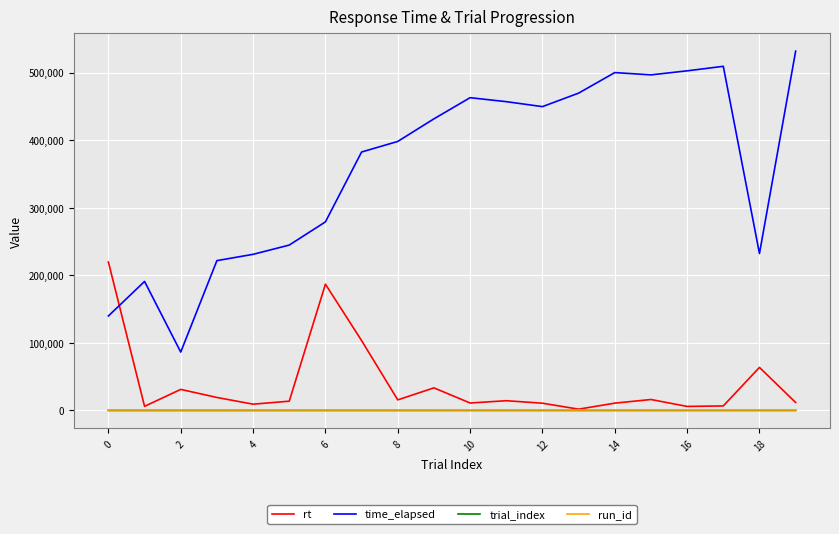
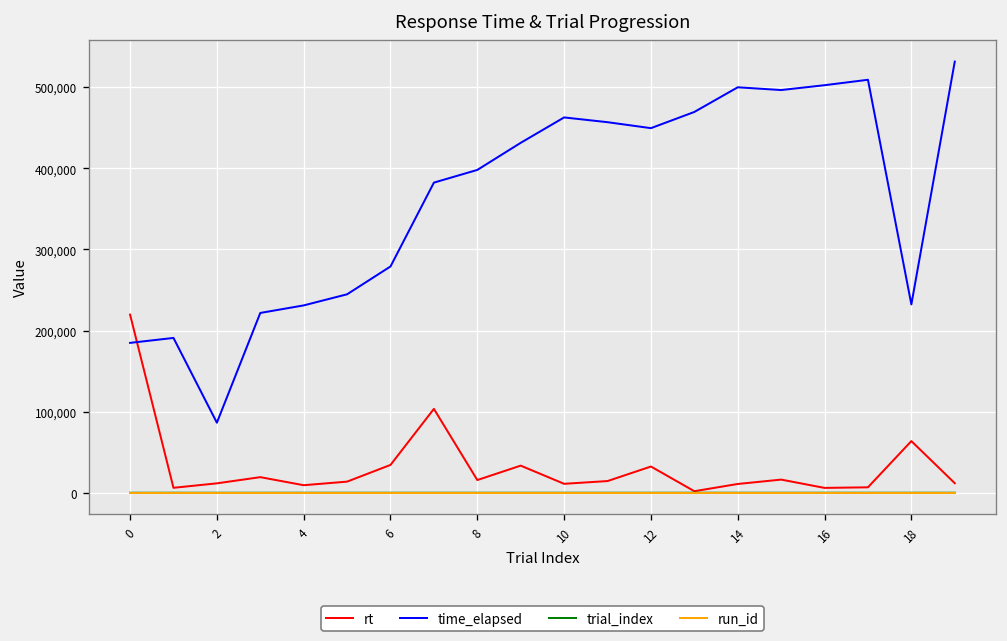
  {
    "rt": {
      "0": "220,000",
-     "2": "30,000",
+     "2": "10,000",
      "4": "10,000",
-     "6": "190,000",
+     "6": "30,000",
      "8": "20,000",
      "10": "10,000",
-     "12": "10,000",
+     "12": "30,000",
      "14": "10,000",
      "16": "10,000",
      "18": "60,000"
    },
    "time_elapsed": {
-     "0": "140,000",
+     "0": "180,000",
      "2": "90,000",
      "4": "230,000",
      "6": "280,000",
      "8": "400,000",
      "10": "460,000",
      "12": "450,000",
      "14": "500,000",
      "16": "500,000",
      "18": "230,000"
    },
    "run_id": {
      "0": "0",
      "2": "0",
      "4": "0",
      "6": "0",
      "8": "0",
      "10": "0",
      "12": "0",
      "14": "0",
      "16": "0",
      "18": "0"
    }
  }
